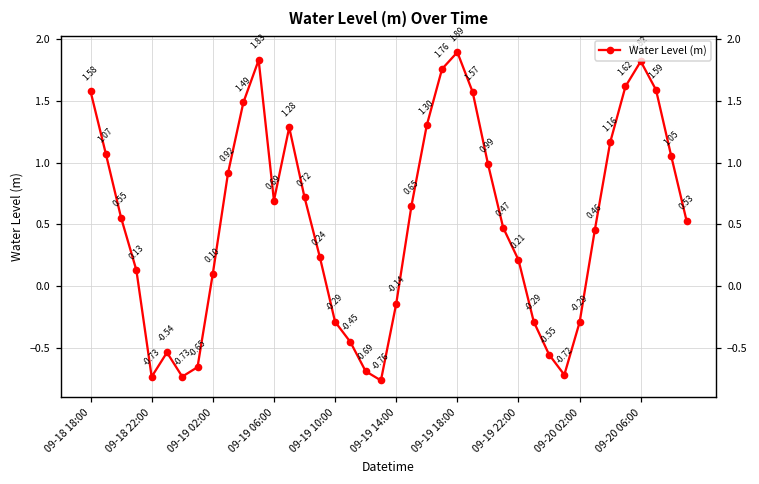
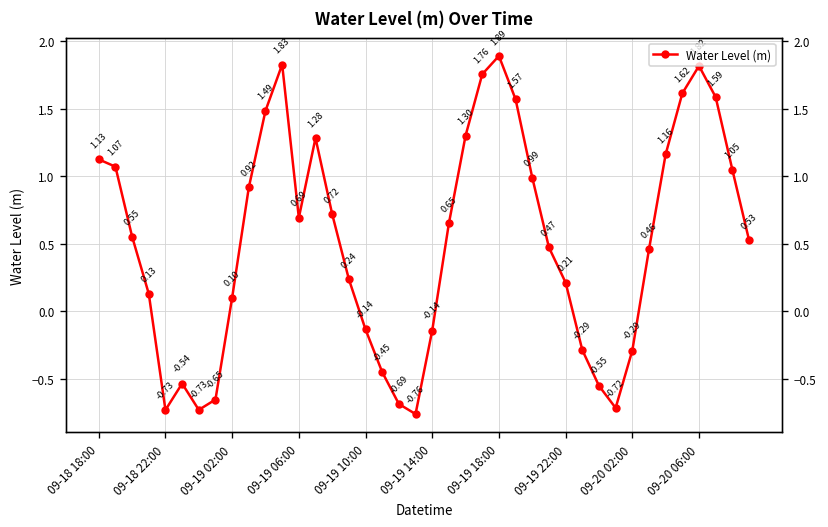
  {
-   "09-18 18:00": 1.58,
+   "09-18 18:00": 1.13,
    "09-18 22:00": -0.73,
    "09-19 02:00": 0.10,
    "09-19 06:00": 0.69,
-   "09-19 10:00": -0.29,
+   "09-19 10:00": -0.14,
    "09-19 14:00": -0.14,
    "09-19 18:00": 1.89,
    "09-19 22:00": 0.21,
    "09-20 02:00": -0.29
  }
